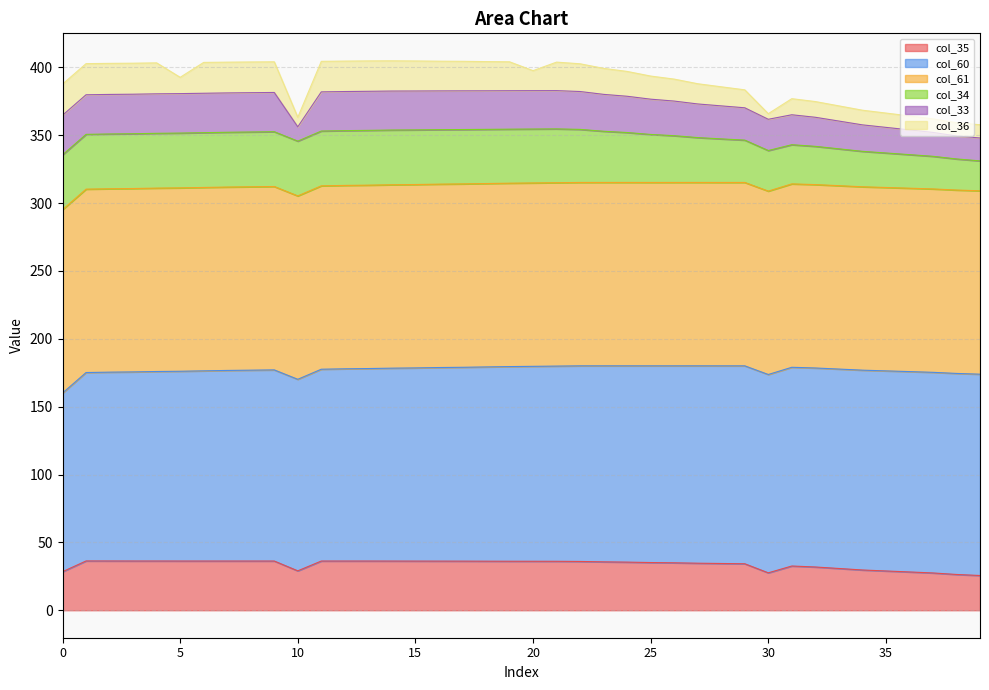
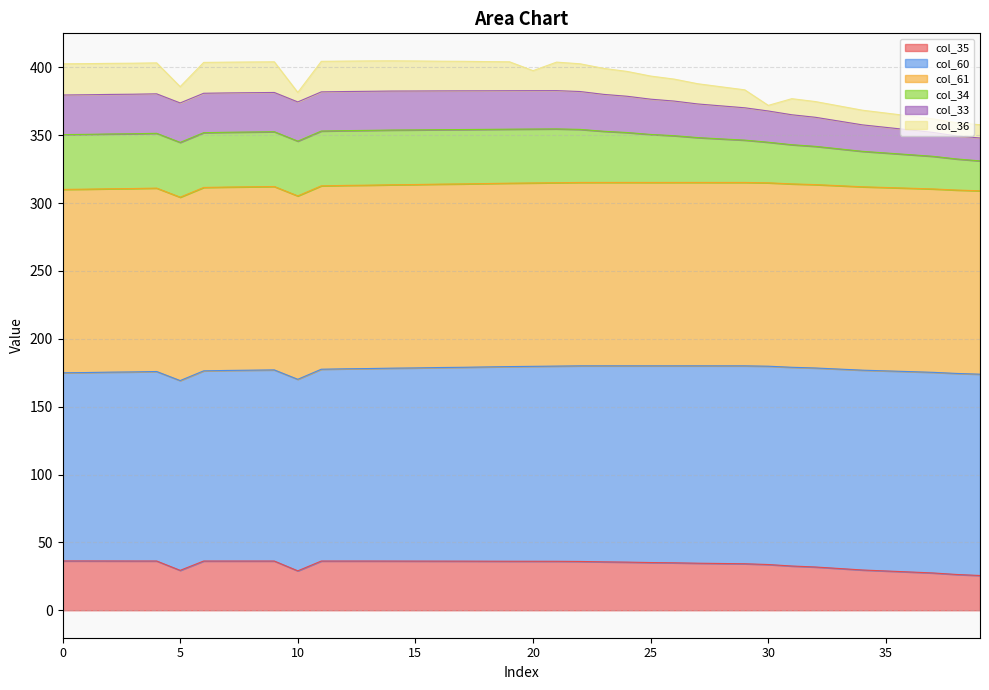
  {
    "col_35": {
-     "0": 28,
-     "5": 36,
+     "0": 36,
+     "5": 29,
      "10": 29,
      "15": 36,
      "20": 36,
      "25": 35,
-     "30": 28,
+     "30": 34,
      "35": 29
    },
    "col_60": {
-     "0": 132,
+     "0": 139,
      "5": 140,
      "10": 141,
      "15": 142,
      "20": 144,
      "25": 145,
      "30": 146,
      "35": 147
    },
    "col_61": {
      "0": 135,
      "5": 135,
      "10": 135,
      "15": 135,
      "20": 135,
      "25": 135,
      "30": 135,
      "35": 135
    },
    "col_34": {
      "0": 40,
      "5": 40,
      "10": 40,
      "15": 40,
      "20": 40,
      "25": 35,
      "30": 30,
      "35": 25
    },
    "col_33": {
      "0": 29,
      "5": 29,
-     "10": 11,
+     "10": 29,
      "15": 29,
      "20": 28,
      "25": 26,
      "30": 23,
      "35": 19
    },
    "col_36": {
      "0": 23,
      "5": 12,
      "10": 7,
      "15": 22,
      "20": 15,
      "25": 17,
      "30": 4,
      "35": 11
    }
  }
